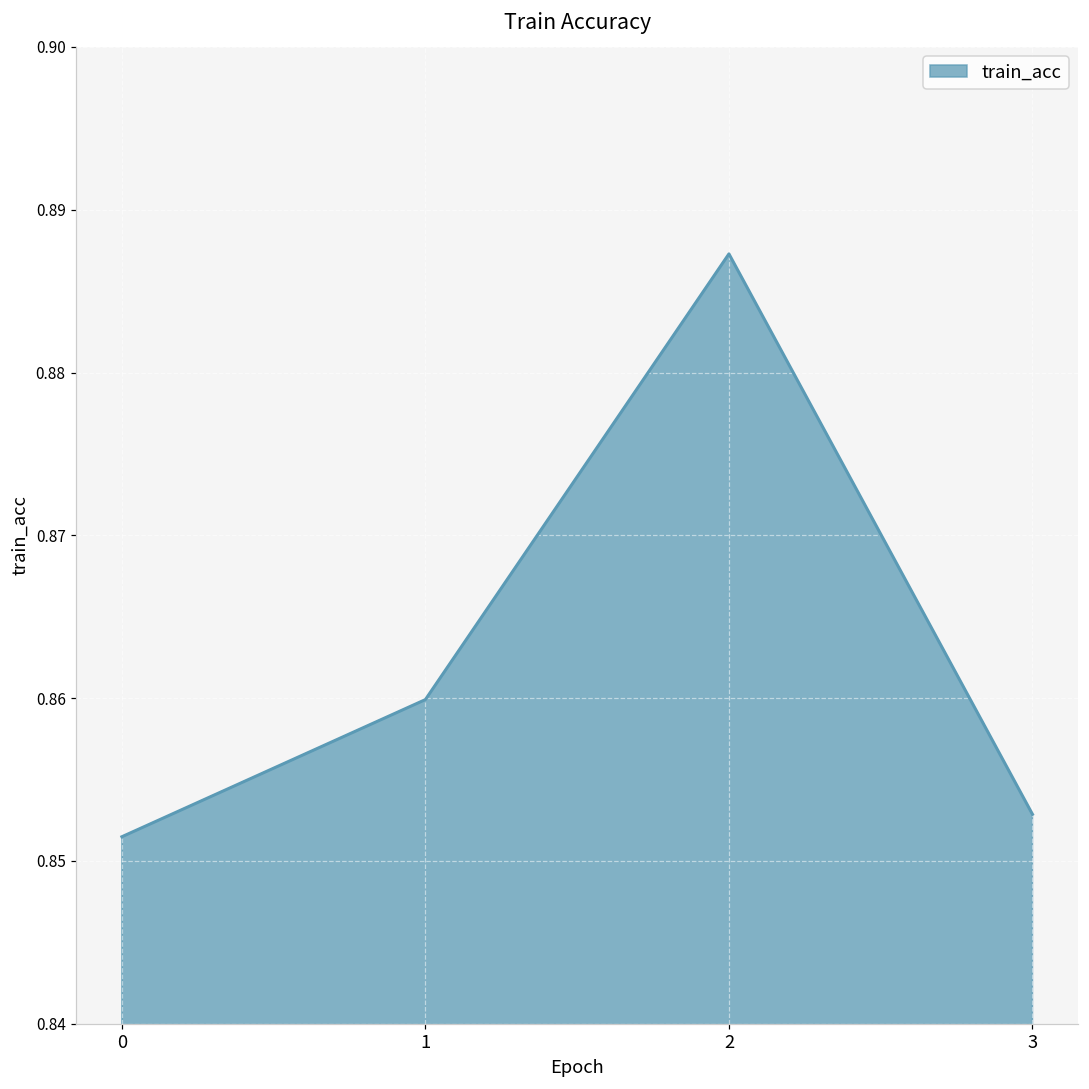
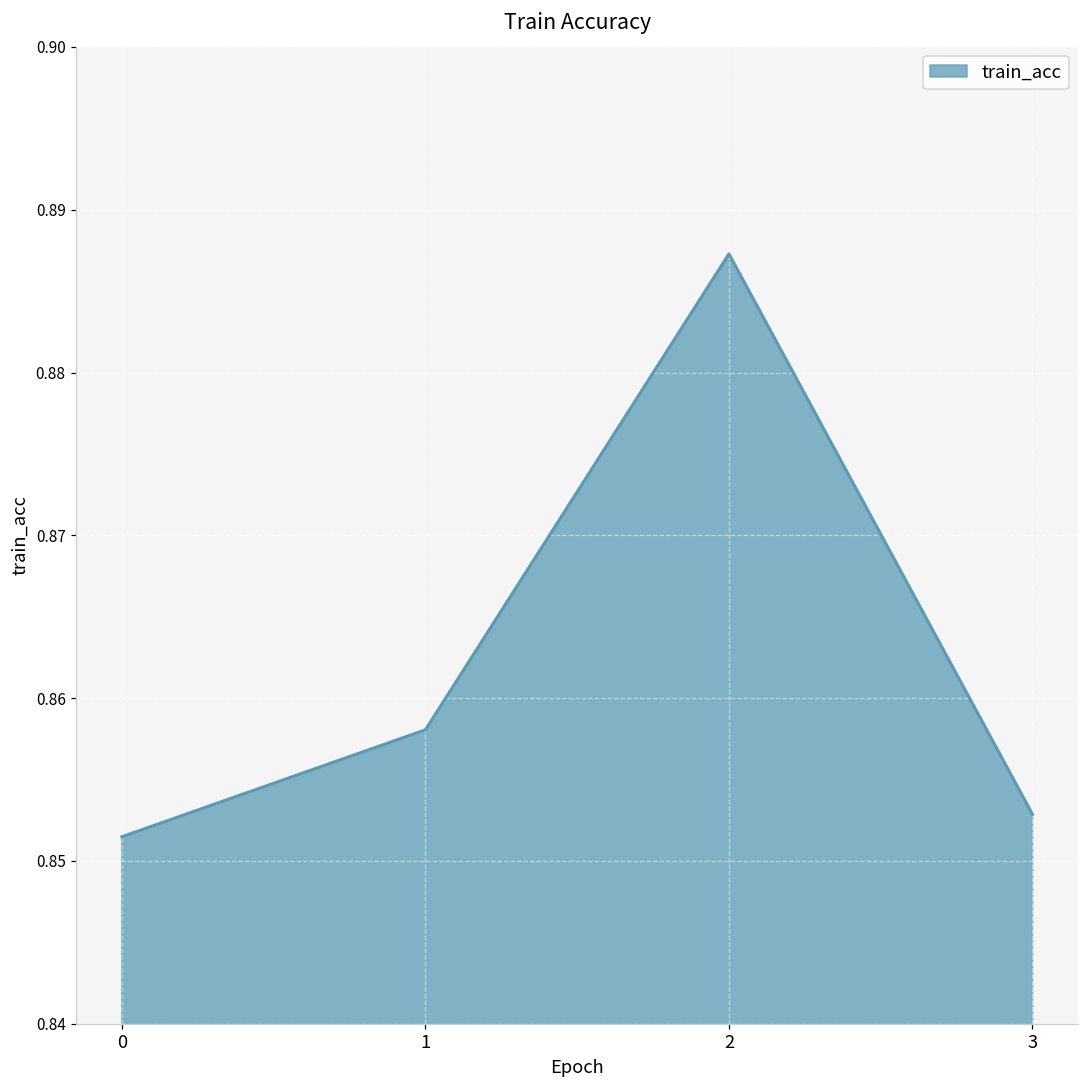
  {
    "0": 0.8515,
-   "1": 0.8599,
+   "1": 0.8581,
    "2": 0.8873,
    "3": 0.8529
  }
